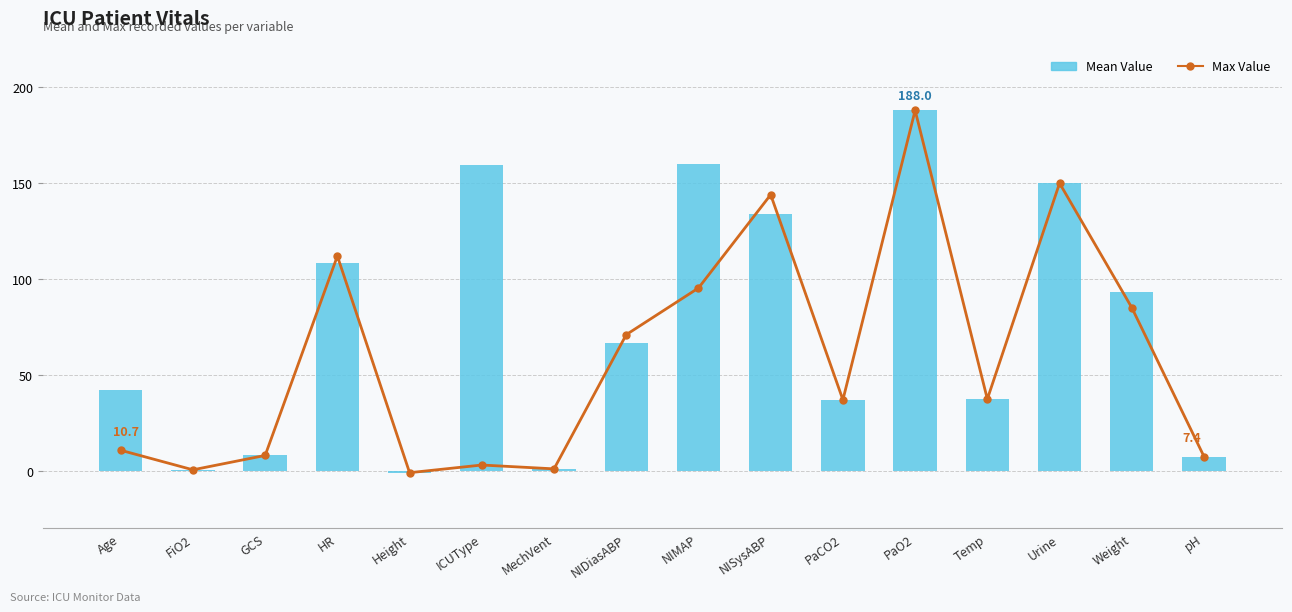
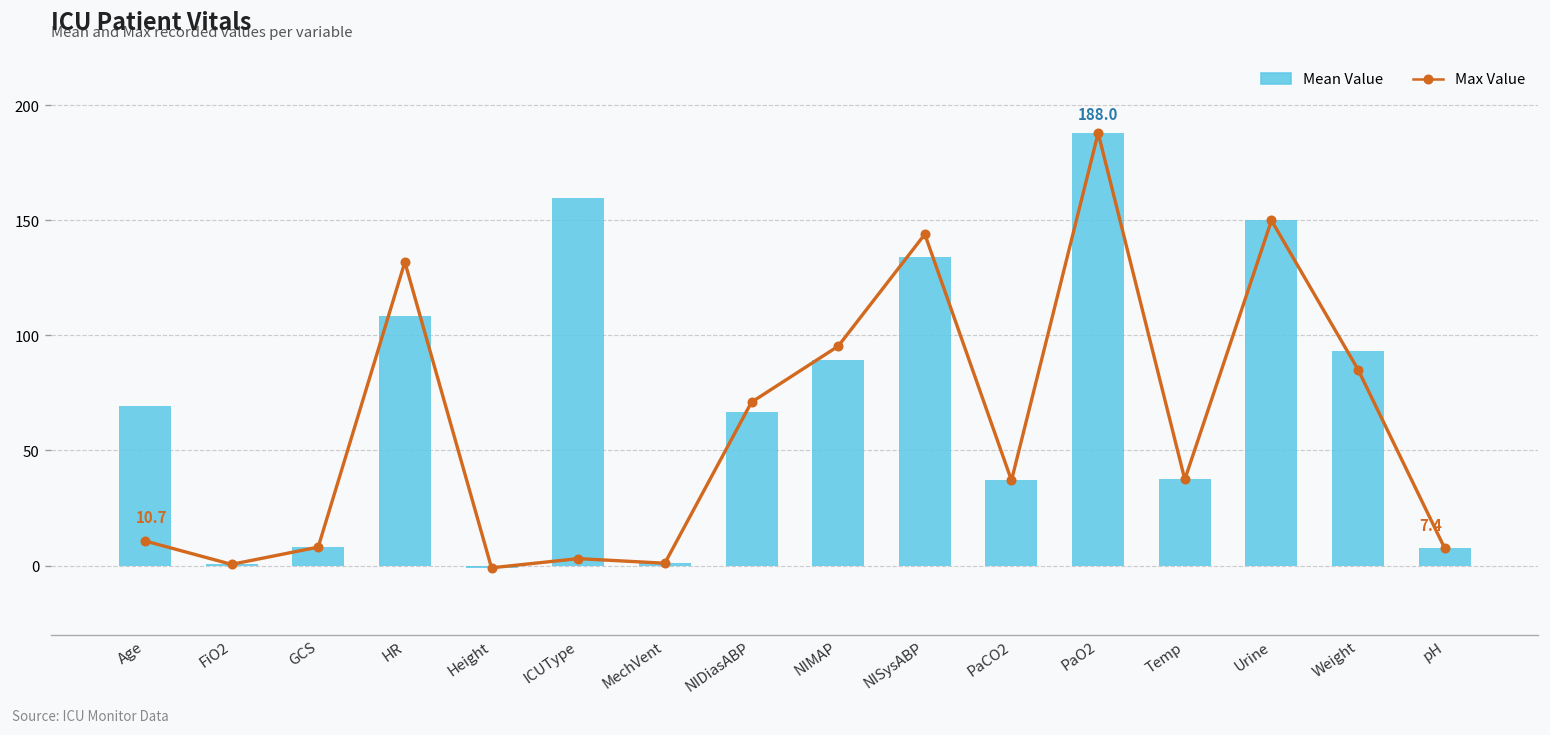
  {
    "Mean Value": {
-     "Age": 42,
+     "Age": 69,
      "GCS": 8,
      "HR": 108,
      "ICUType": 160,
      "NIDiasABP": 67,
-     "NIMAP": 160,
+     "NIMAP": 89,
      "NISysABP": 134,
      "PaCO2": 37,
      "Temp": 37,
      "Urine": 150,
      "Weight": 93
    },
    "Max Value": {
      "FiO2": 1,
      "GCS": 8,
-     "HR": 112,
+     "HR": 132,
      "Height": -1,
      "ICUType": 3,
      "MechVent": 1,
      "NIDiasABP": 71,
      "NIMAP": 95,
      "NISysABP": 144,
      "PaCO2": 37,
      "Temp": 37,
      "Urine": 150,
      "Weight": 85
    }
  }
